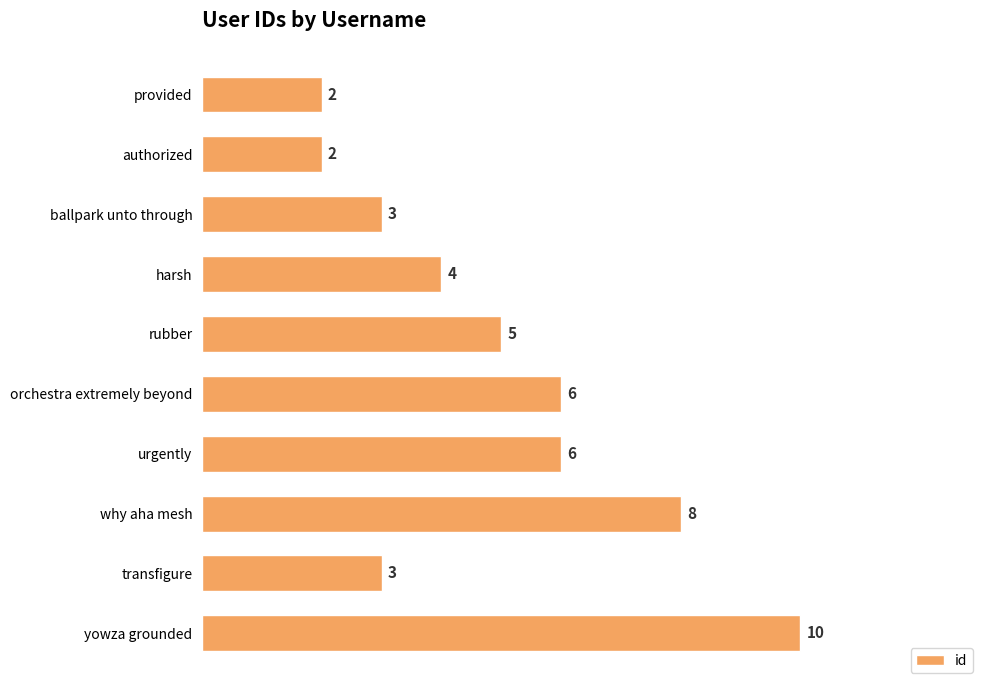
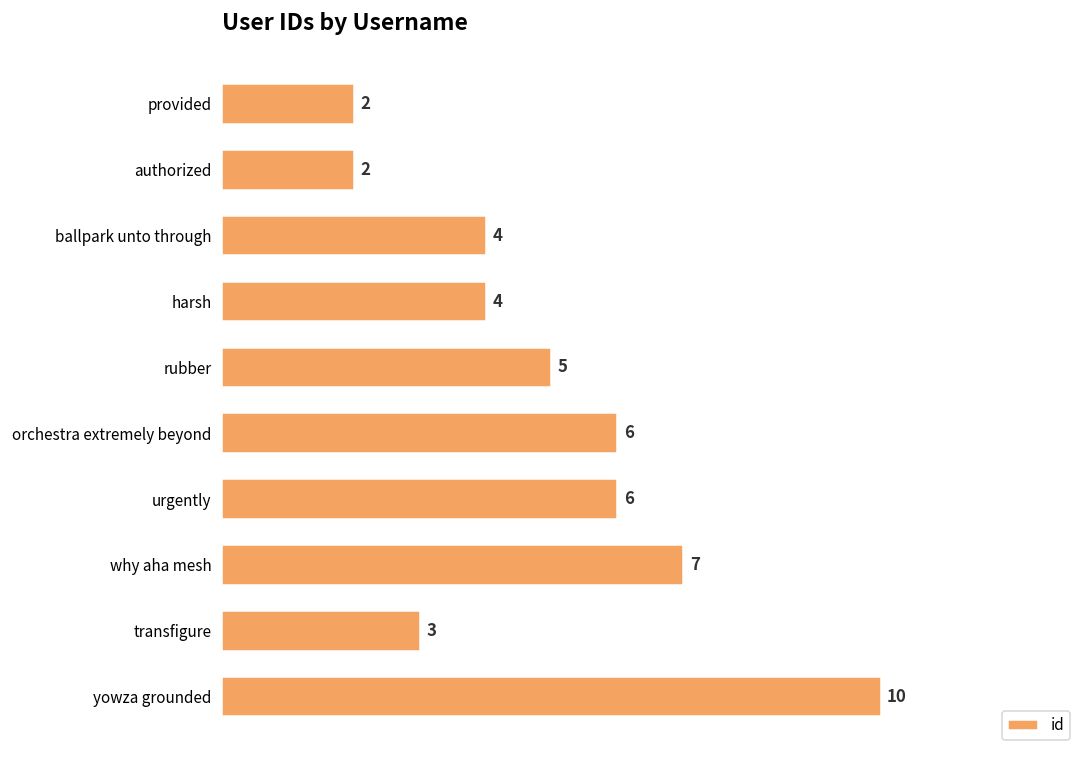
  {
    "provided": 2,
    "authorized": 2,
-   "ballpark unto through": 3,
+   "ballpark unto through": 4,
    "harsh": 4,
    "rubber": 5,
    "orchestra extremely beyond": 6,
    "urgently": 6,
-   "why aha mesh": 8,
+   "why aha mesh": 7,
    "transfigure": 3,
    "yowza grounded": 10
  }
